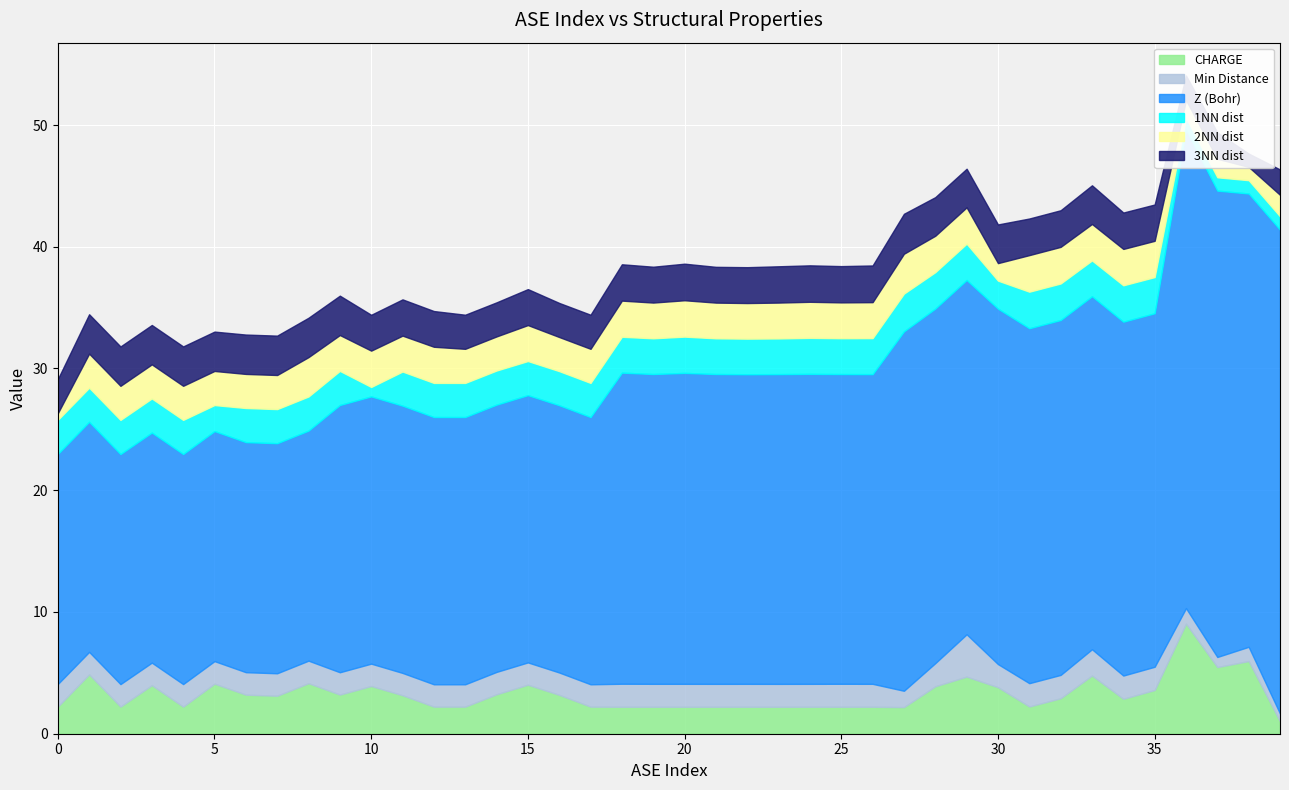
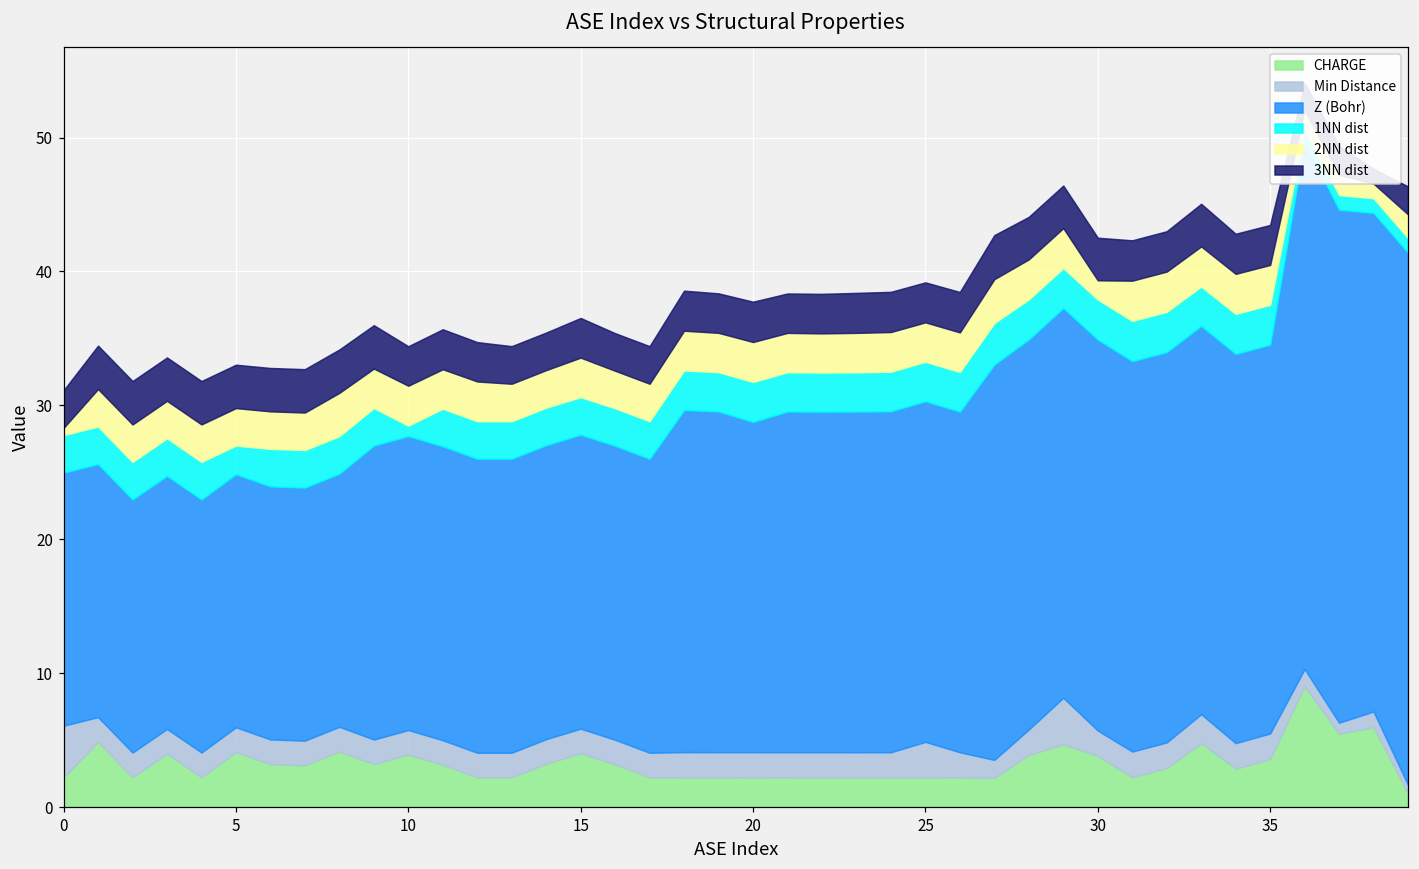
  {
    "CHARGE": {
      "0": 2.2,
      "5": 4.1,
      "10": 3.9,
      "15": 4.0,
      "20": 2.2,
      "25": 2.2,
      "30": 3.8,
      "35": 3.6
    },
    "Min Distance": {
-     "0": 1.9,
+     "0": 3.9,
      "5": 1.9,
      "10": 1.8,
      "15": 1.8,
      "20": 1.9,
-     "25": 1.9,
+     "25": 2.7,
      "30": 1.9,
      "35": 1.9
    },
    "Z (Bohr)": {
      "0": 18.9,
      "5": 18.9,
      "10": 22.0,
      "15": 22.0,
-     "20": 25.5,
+     "20": 24.7,
      "25": 25.4,
      "30": 29.2,
      "35": 29.0
    },
    "1NN dist": {
      "0": 2.8,
      "5": 2.1,
      "10": 0.8,
      "15": 2.8,
      "20": 3.0,
      "25": 2.9,
-     "30": 2.3,
+     "30": 3.0,
      "35": 3.0
    },
    "2NN dist": {
      "0": 0.5,
      "5": 2.8,
      "10": 3.0,
      "15": 3.0,
      "20": 3.0,
      "25": 2.9,
      "30": 1.4,
      "35": 3.0
    },
    "3NN dist": {
      "0": 2.8,
      "5": 3.2,
      "10": 2.9,
      "15": 3.0,
      "20": 3.0,
      "25": 3.0,
      "30": 3.2,
      "35": 3.0
    }
  }
